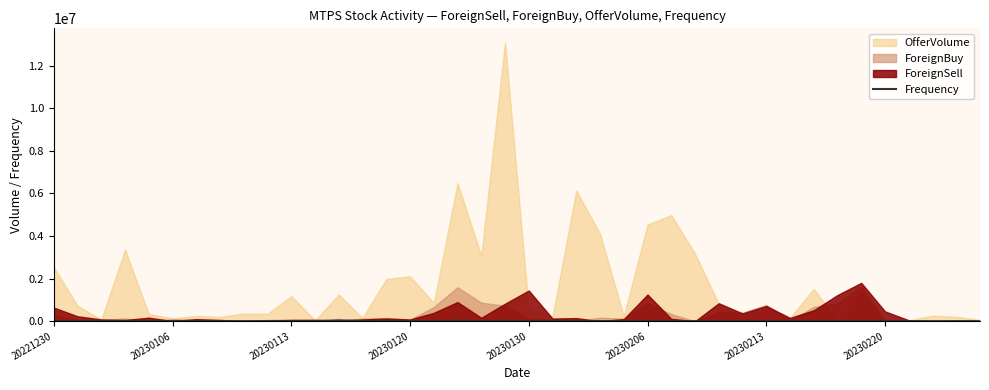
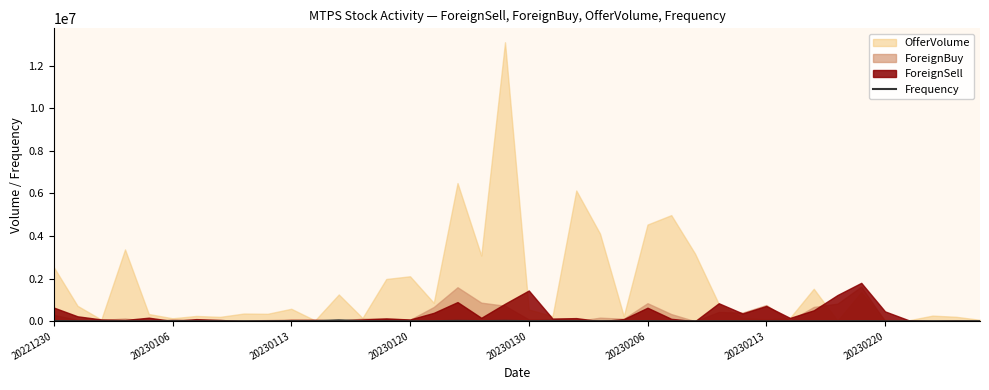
  {
    "Frequency": {
      "20221230": 0,
      "20230206": 0
    },
    "OfferVolume": {
      "20221230": 2500000,
-     "20230113": 1200000,
+     "20230113": 600000,
      "20230120": 2100000,
      "20230130": 600000,
      "20230206": 4500000
    },
    "ForeignBuy": {
      "20221230": 300000,
      "20230206": 800000
    },
    "ForeignSell": {
      "20221230": 600000,
      "20230130": 1400000,
-     "20230206": 1300000,
+     "20230206": 600000,
      "20230220": 500000
    }
  }
